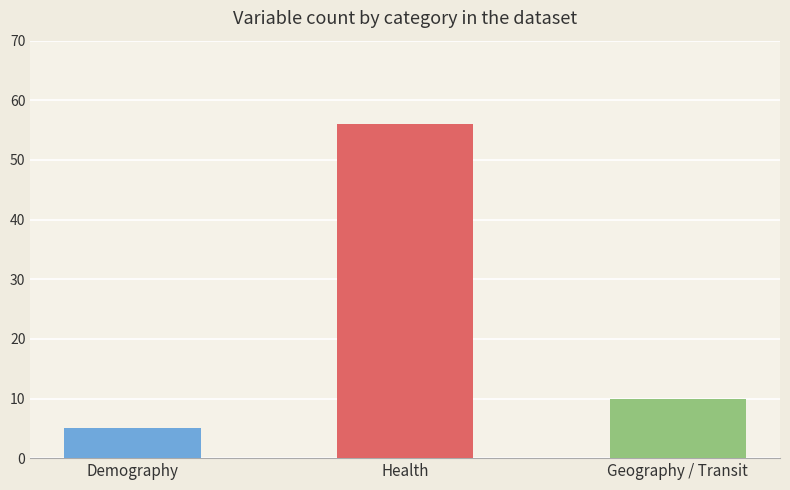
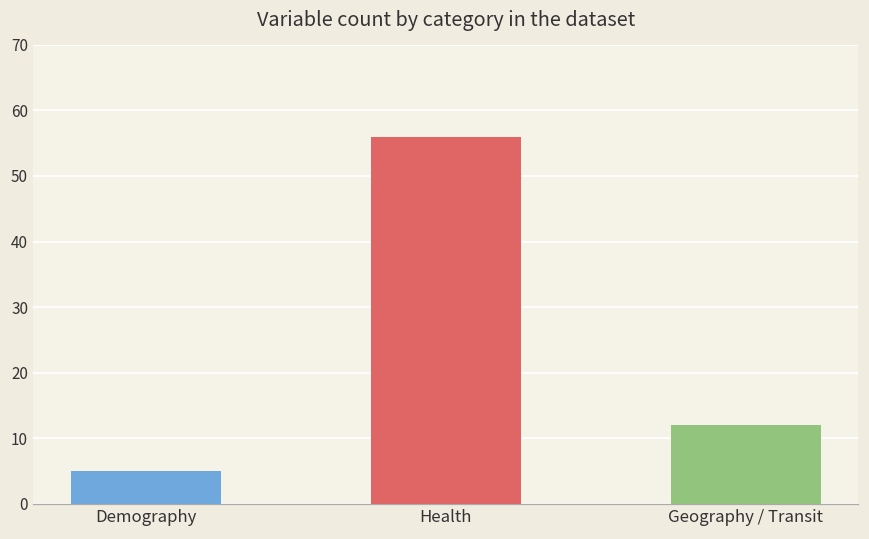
  {
    "Demography": 5,
    "Health": 56,
-   "Geography / Transit": 10
+   "Geography / Transit": 12
  }
